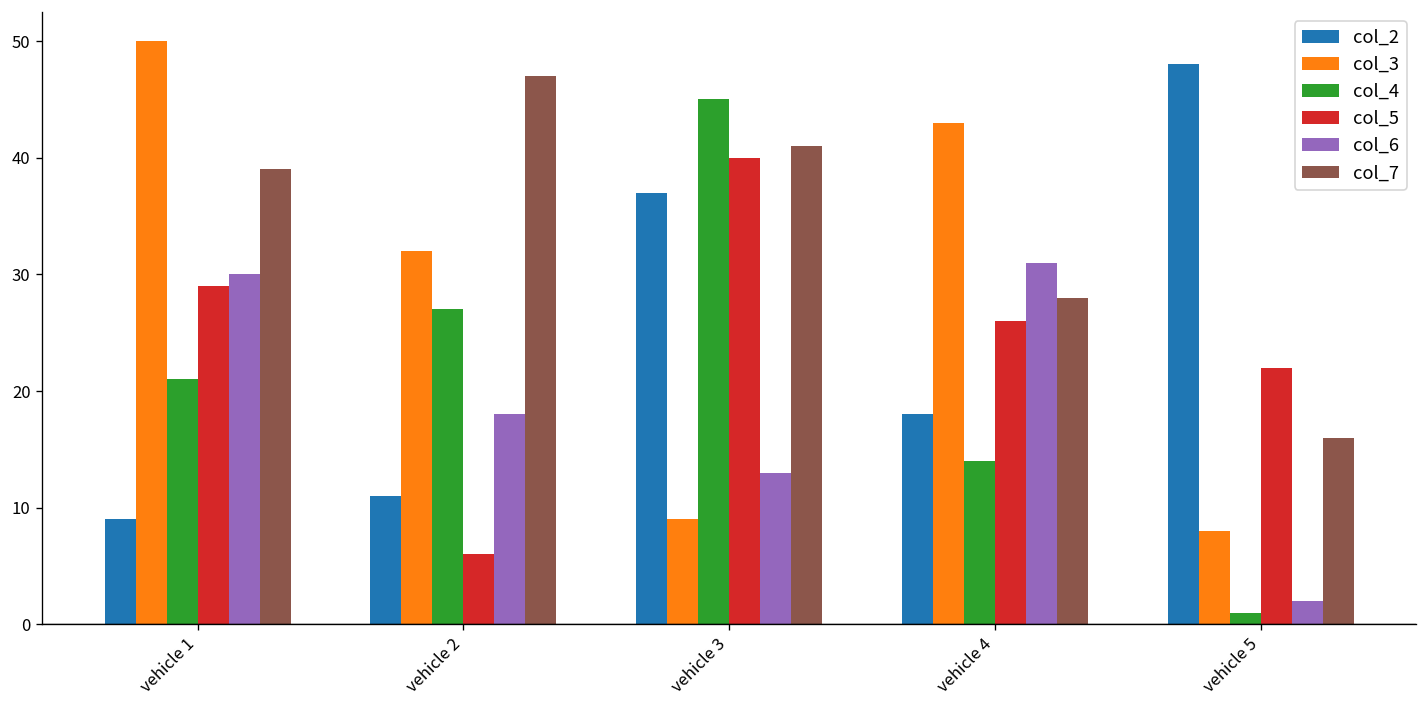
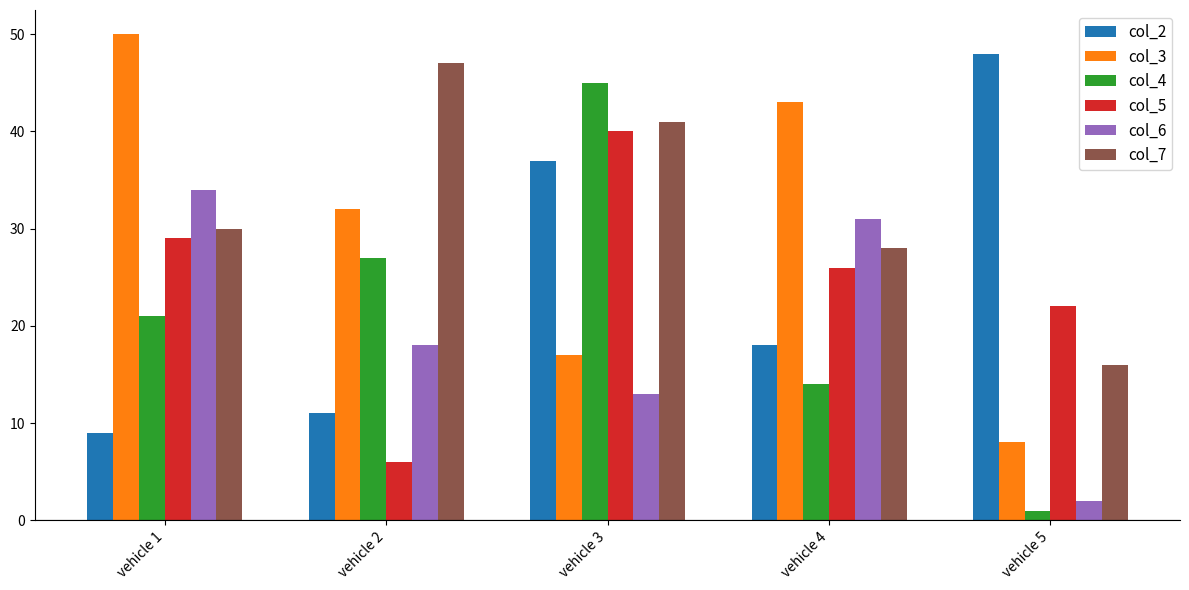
  {
    "col_2": {
      "vehicle 1": 9,
      "vehicle 2": 11,
      "vehicle 3": 37,
      "vehicle 4": 18,
      "vehicle 5": 48
    },
    "col_3": {
      "vehicle 1": 50,
      "vehicle 2": 32,
-     "vehicle 3": 9,
+     "vehicle 3": 17,
      "vehicle 4": 43,
      "vehicle 5": 8
    },
    "col_4": {
      "vehicle 1": 21,
      "vehicle 2": 27,
      "vehicle 3": 45,
      "vehicle 4": 14,
      "vehicle 5": 1
    },
    "col_5": {
      "vehicle 1": 29,
      "vehicle 2": 6,
      "vehicle 3": 40,
      "vehicle 4": 26,
      "vehicle 5": 22
    },
    "col_6": {
-     "vehicle 1": 30,
+     "vehicle 1": 34,
      "vehicle 2": 18,
      "vehicle 3": 13,
      "vehicle 4": 31,
      "vehicle 5": 2
    },
    "col_7": {
-     "vehicle 1": 39,
+     "vehicle 1": 30,
      "vehicle 2": 47,
      "vehicle 3": 41,
      "vehicle 4": 28,
      "vehicle 5": 16
    }
  }
